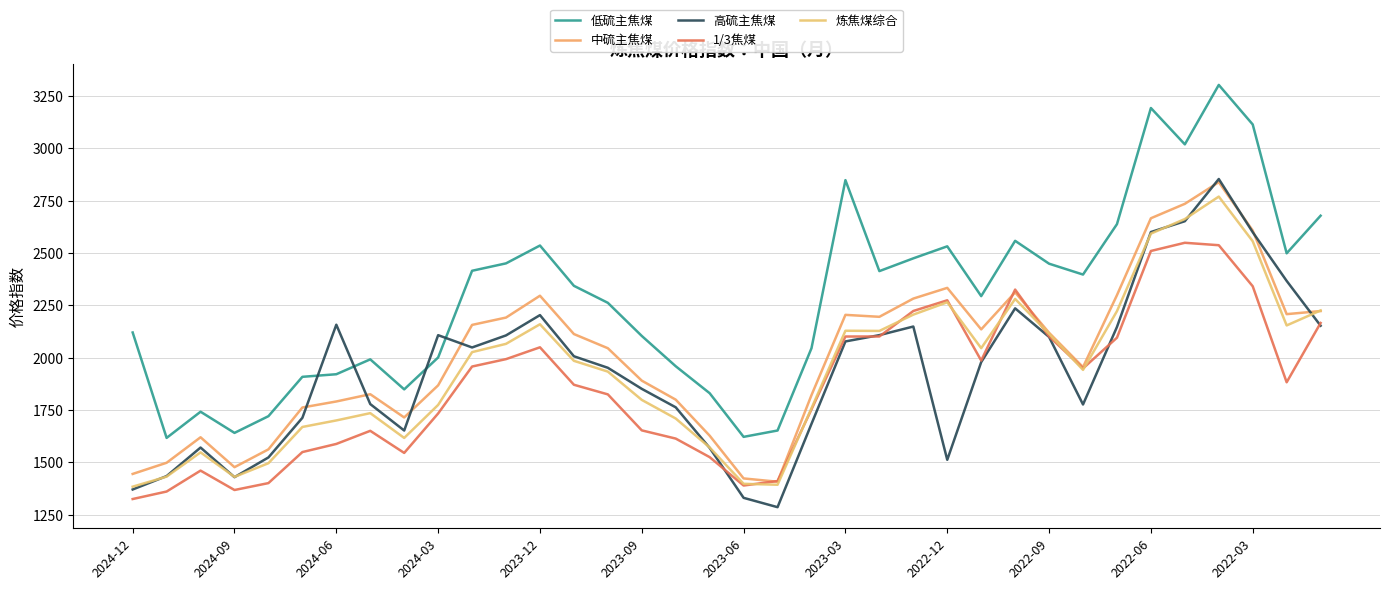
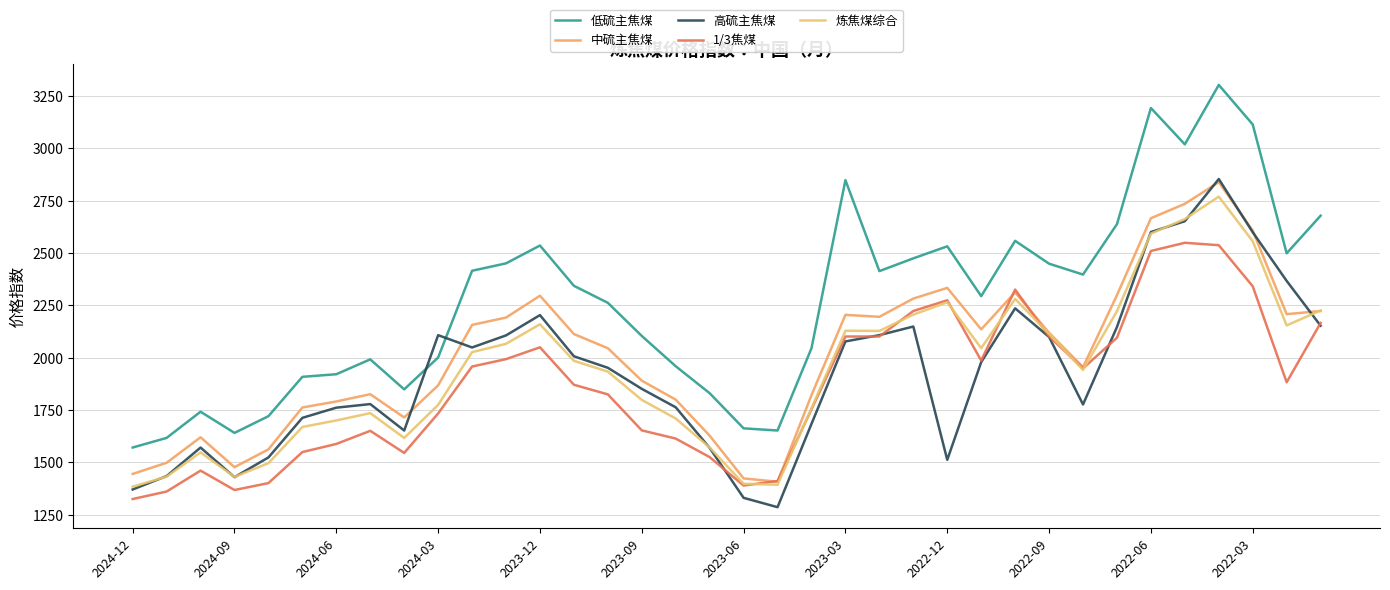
  {
    "低硫主焦煤": {
-     "2024-12": 2120,
+     "2024-12": 1570,
      "2024-09": 1640,
      "2024-06": 1920,
      "2024-03": 2000,
      "2023-12": 2540,
      "2023-09": 2100,
-     "2023-06": 1620,
+     "2023-06": 1660,
      "2023-03": 2850,
      "2022-12": 2530,
      "2022-09": 2450,
      "2022-06": 3190,
      "2022-03": 3110
    },
    "高硫主焦煤": {
      "2024-12": 1370,
-     "2024-06": 2160,
+     "2024-06": 1760,
      "2024-03": 2110,
      "2023-12": 2200,
      "2023-09": 1850,
      "2023-06": 1330,
      "2023-03": 2080,
      "2022-12": 1510
    }
  }
